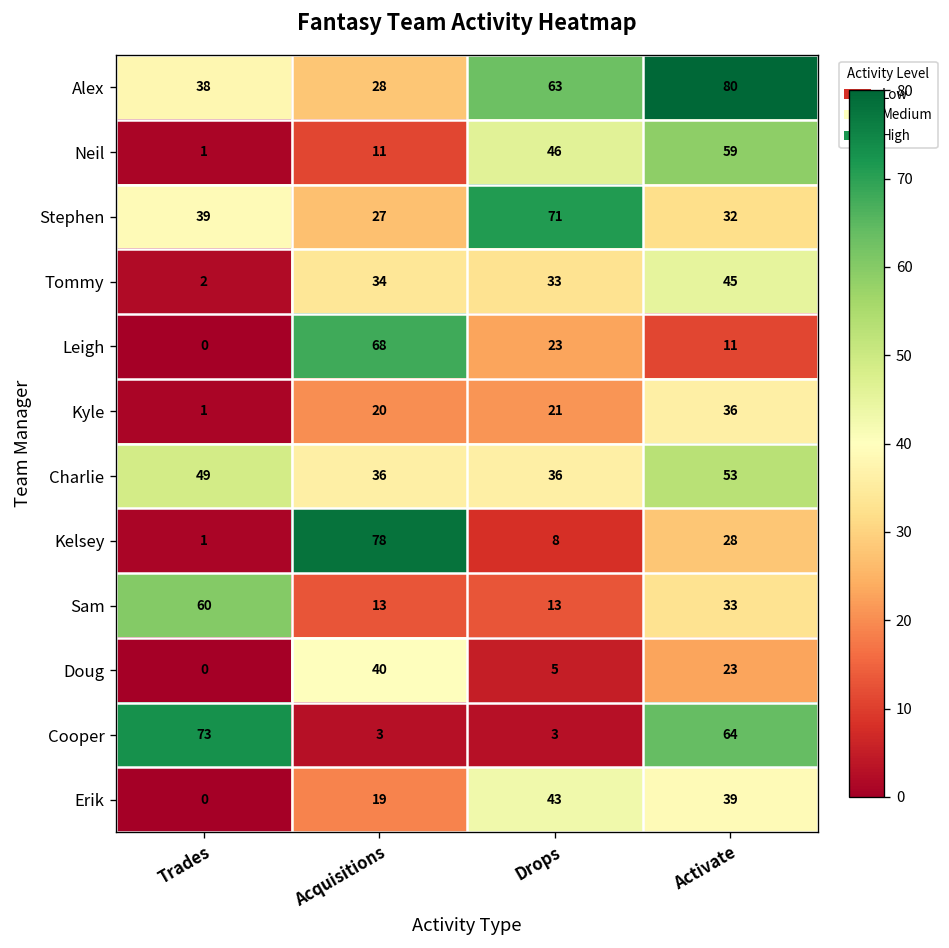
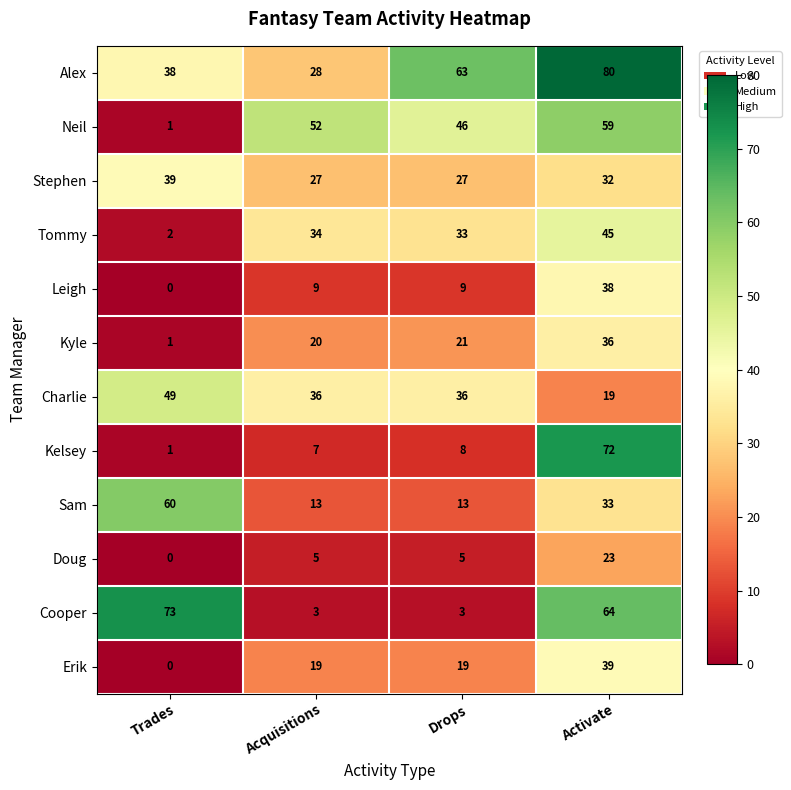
  {
    "Alex": {
      "Trades": 38,
      "Acquisitions": 28,
      "Drops": 63,
      "Activate": 80
    },
    "Neil": {
      "Trades": 1,
-     "Acquisitions": 11,
+     "Acquisitions": 52,
      "Drops": 46,
      "Activate": 59
    },
    "Stephen": {
      "Trades": 39,
      "Acquisitions": 27,
-     "Drops": 71,
+     "Drops": 27,
      "Activate": 32
    },
    "Tommy": {
      "Trades": 2,
      "Acquisitions": 34,
      "Drops": 33,
      "Activate": 45
    },
    "Leigh": {
      "Trades": 0,
-     "Acquisitions": 68,
-     "Drops": 23,
-     "Activate": 11
+     "Acquisitions": 9,
+     "Drops": 9,
+     "Activate": 38
    },
    "Kyle": {
      "Trades": 1,
      "Acquisitions": 20,
      "Drops": 21,
      "Activate": 36
    },
    "Charlie": {
      "Trades": 49,
      "Acquisitions": 36,
      "Drops": 36,
-     "Activate": 53
+     "Activate": 19
    },
    "Kelsey": {
      "Trades": 1,
-     "Acquisitions": 78,
+     "Acquisitions": 7,
      "Drops": 8,
-     "Activate": 28
+     "Activate": 72
    },
    "Sam": {
      "Trades": 60,
      "Acquisitions": 13,
      "Drops": 13,
      "Activate": 33
    },
    "Doug": {
      "Trades": 0,
-     "Acquisitions": 40,
+     "Acquisitions": 5,
      "Drops": 5,
      "Activate": 23
    },
    "Cooper": {
      "Trades": 73,
      "Acquisitions": 3,
      "Drops": 3,
      "Activate": 64
    },
    "Erik": {
      "Trades": 0,
      "Acquisitions": 19,
-     "Drops": 43,
+     "Drops": 19,
      "Activate": 39
    }
  }
